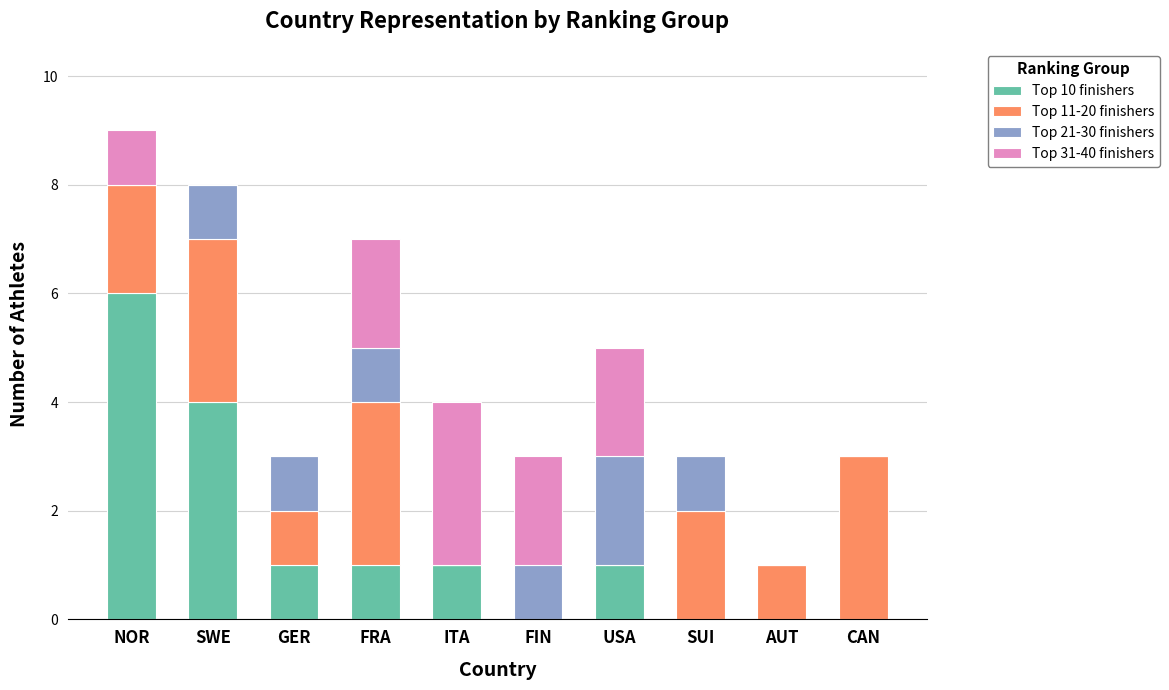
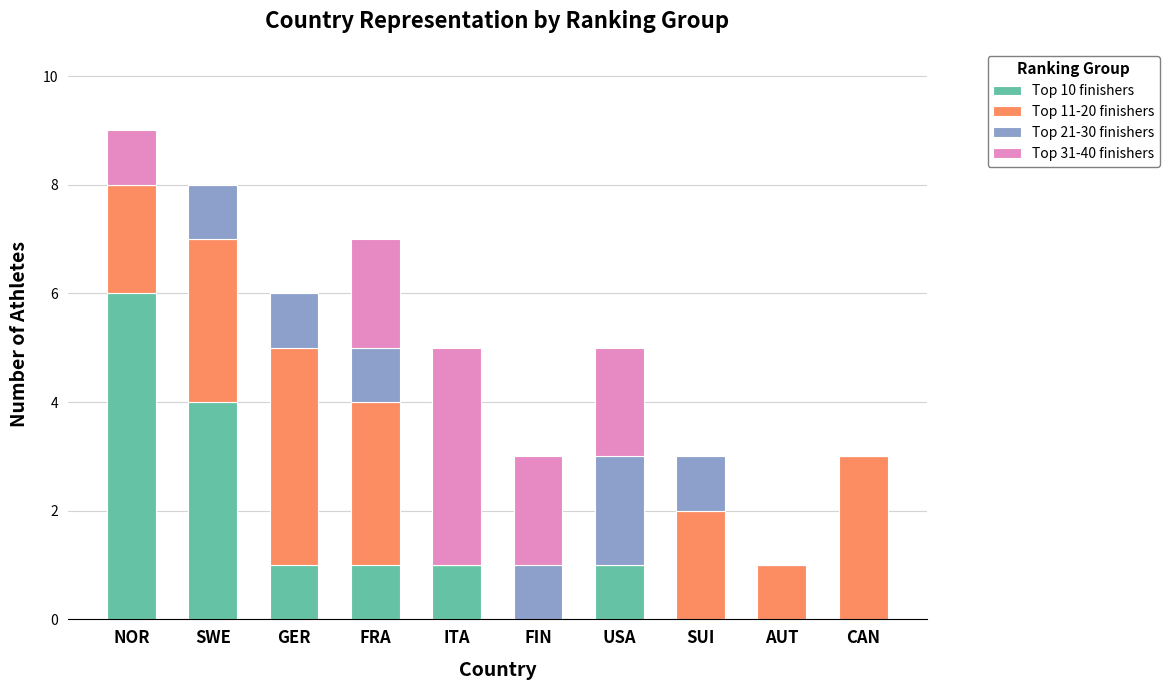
  {
    "Top 10 finishers": {
      "NOR": 6,
      "SWE": 4,
      "GER": 1,
      "FRA": 1,
      "ITA": 1,
      "FIN": 0,
      "USA": 1,
      "SUI": 0,
      "AUT": 0,
      "CAN": 0
    },
    "Top 11-20 finishers": {
      "NOR": 2,
      "SWE": 3,
-     "GER": 1,
+     "GER": 4,
      "FRA": 3,
      "ITA": 0,
      "FIN": 0,
      "USA": 0,
      "SUI": 2,
      "AUT": 1,
      "CAN": 3
    },
    "Top 21-30 finishers": {
      "NOR": 0,
      "SWE": 1,
      "GER": 1,
      "FRA": 1,
      "ITA": 0,
      "FIN": 1,
      "USA": 2,
      "SUI": 1,
      "AUT": 0,
      "CAN": 0
    },
    "Top 31-40 finishers": {
      "NOR": 1,
      "SWE": 0,
      "GER": 0,
      "FRA": 2,
-     "ITA": 3,
+     "ITA": 4,
      "FIN": 2,
      "USA": 2,
      "SUI": 0,
      "AUT": 0,
      "CAN": 0
    }
  }
